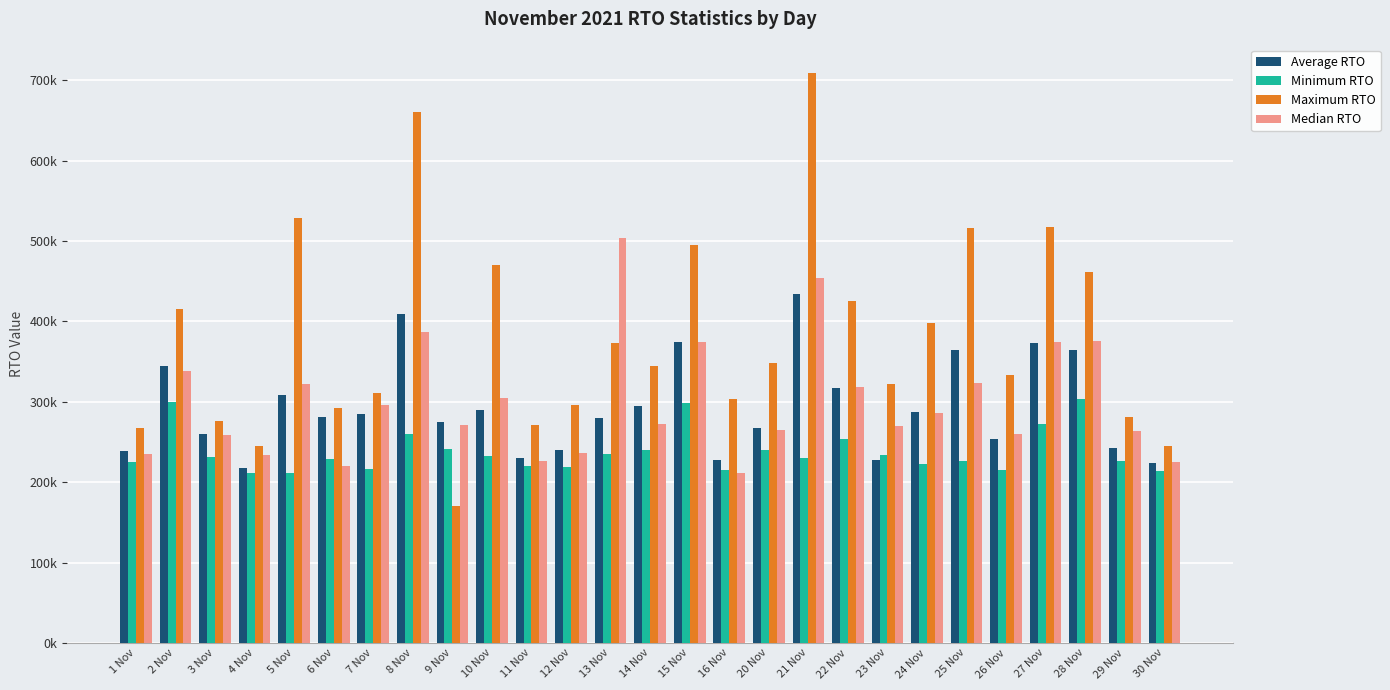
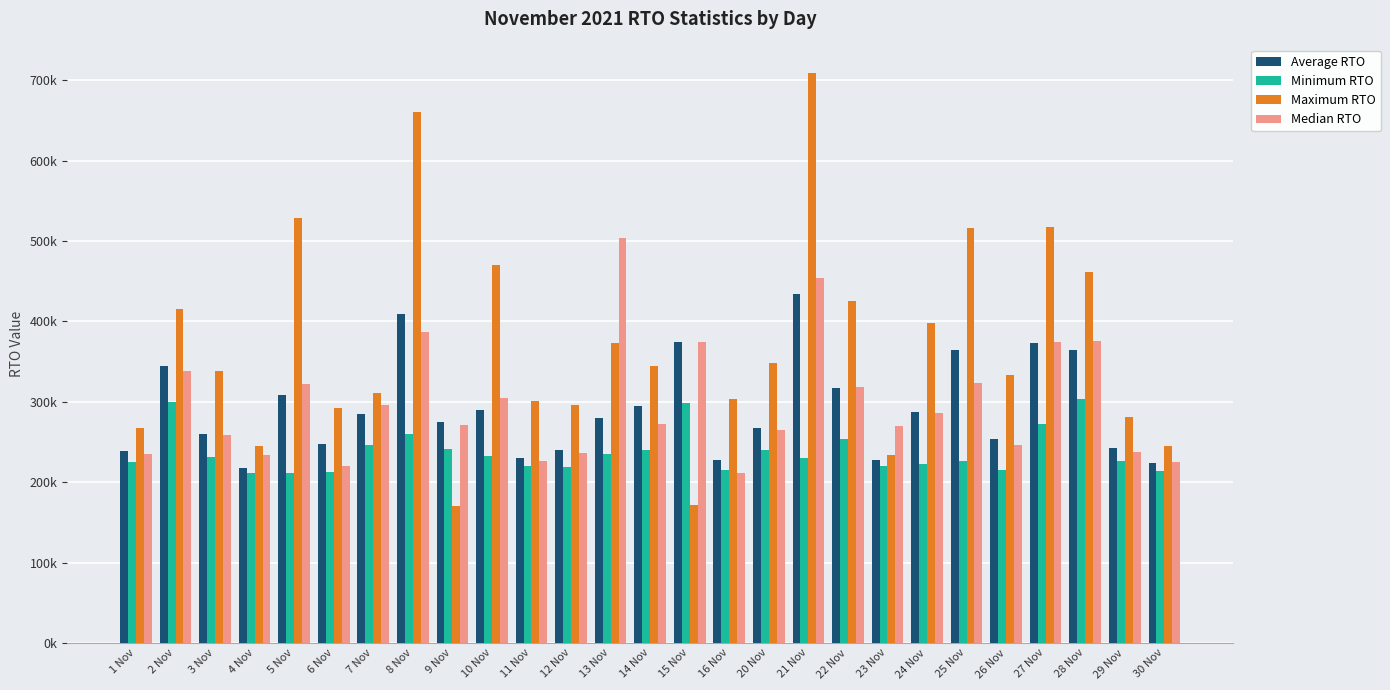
  {
    "Average RTO": {
      "1 Nov": 240000,
      "2 Nov": 340000,
      "3 Nov": 260000,
      "4 Nov": 220000,
      "5 Nov": 310000,
-     "6 Nov": 280000,
+     "6 Nov": 250000,
      "7 Nov": 280000,
      "8 Nov": 410000,
      "9 Nov": 270000,
      "10 Nov": 290000,
      "11 Nov": 230000,
      "12 Nov": 240000,
      "13 Nov": 280000,
      "14 Nov": 290000,
      "15 Nov": 370000,
      "16 Nov": 230000,
      "20 Nov": 270000,
      "21 Nov": 430000,
      "22 Nov": 320000,
      "23 Nov": 230000,
      "24 Nov": 290000,
      "25 Nov": 360000,
      "26 Nov": 250000,
      "27 Nov": 370000,
      "28 Nov": 360000,
      "29 Nov": 240000,
      "30 Nov": 220000
    },
    "Minimum RTO": {
      "1 Nov": 220000,
      "2 Nov": 300000,
      "3 Nov": 230000,
      "4 Nov": 210000,
      "5 Nov": 210000,
-     "6 Nov": 230000,
-     "7 Nov": 220000,
+     "6 Nov": 210000,
+     "7 Nov": 250000,
      "8 Nov": 260000,
      "9 Nov": 240000,
      "10 Nov": 230000,
      "11 Nov": 220000,
      "12 Nov": 220000,
      "13 Nov": 240000,
      "14 Nov": 240000,
      "15 Nov": 300000,
      "16 Nov": 220000,
      "20 Nov": 240000,
      "21 Nov": 230000,
      "22 Nov": 250000,
-     "23 Nov": 230000,
+     "23 Nov": 220000,
      "24 Nov": 220000,
      "25 Nov": 230000,
      "26 Nov": 220000,
      "27 Nov": 270000,
      "28 Nov": 300000,
      "29 Nov": 230000,
      "30 Nov": 210000
    },
    "Maximum RTO": {
      "1 Nov": 270000,
      "2 Nov": 420000,
-     "3 Nov": 280000,
+     "3 Nov": 340000,
      "4 Nov": 250000,
      "5 Nov": 530000,
      "6 Nov": 290000,
      "7 Nov": 310000,
      "8 Nov": 660000,
      "9 Nov": 170000,
      "10 Nov": 470000,
-     "11 Nov": 270000,
+     "11 Nov": 300000,
      "12 Nov": 300000,
      "13 Nov": 370000,
      "14 Nov": 340000,
-     "15 Nov": 490000,
+     "15 Nov": 170000,
      "16 Nov": 300000,
      "20 Nov": 350000,
      "21 Nov": 710000,
      "22 Nov": 430000,
-     "23 Nov": 320000,
+     "23 Nov": 230000,
      "24 Nov": 400000,
      "25 Nov": 520000,
      "26 Nov": 330000,
      "27 Nov": 520000,
      "28 Nov": 460000,
      "29 Nov": 280000,
      "30 Nov": 250000
    },
    "Median RTO": {
      "1 Nov": 240000,
      "2 Nov": 340000,
      "3 Nov": 260000,
      "4 Nov": 230000,
      "5 Nov": 320000,
      "6 Nov": 220000,
      "7 Nov": 300000,
      "8 Nov": 390000,
      "9 Nov": 270000,
      "10 Nov": 310000,
      "11 Nov": 230000,
      "12 Nov": 240000,
      "13 Nov": 500000,
      "14 Nov": 270000,
      "15 Nov": 370000,
      "16 Nov": 210000,
      "20 Nov": 270000,
      "21 Nov": 450000,
      "22 Nov": 320000,
      "23 Nov": 270000,
      "24 Nov": 290000,
      "25 Nov": 320000,
-     "26 Nov": 260000,
+     "26 Nov": 250000,
      "27 Nov": 370000,
      "28 Nov": 380000,
-     "29 Nov": 260000,
+     "29 Nov": 240000,
      "30 Nov": 220000
    }
  }
